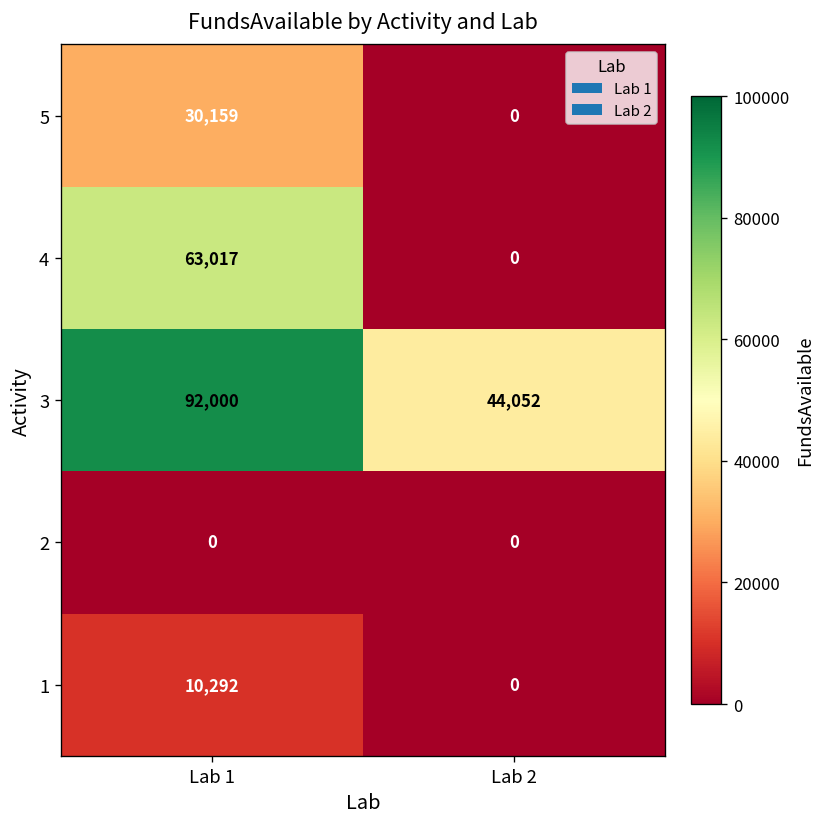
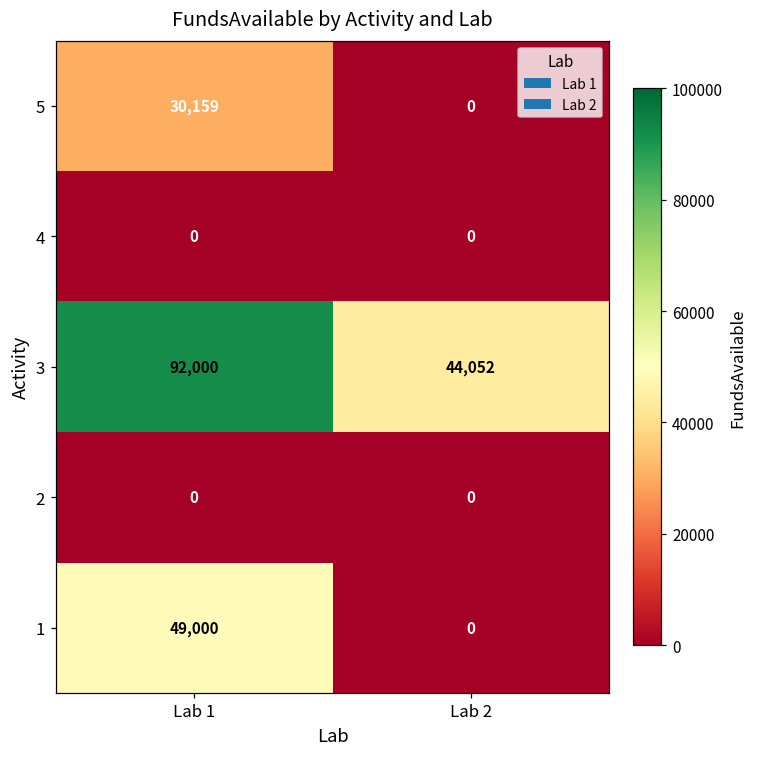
  {
    "5": {
      "Lab 1": "30,159",
      "Lab 2": "0"
    },
    "4": {
-     "Lab 1": "63,017",
+     "Lab 1": "0",
      "Lab 2": "0"
    },
    "3": {
      "Lab 1": "92,000",
      "Lab 2": "44,052"
    },
    "2": {
      "Lab 1": "0",
      "Lab 2": "0"
    },
    "1": {
-     "Lab 1": "10,292",
+     "Lab 1": "49,000",
      "Lab 2": "0"
    }
  }
